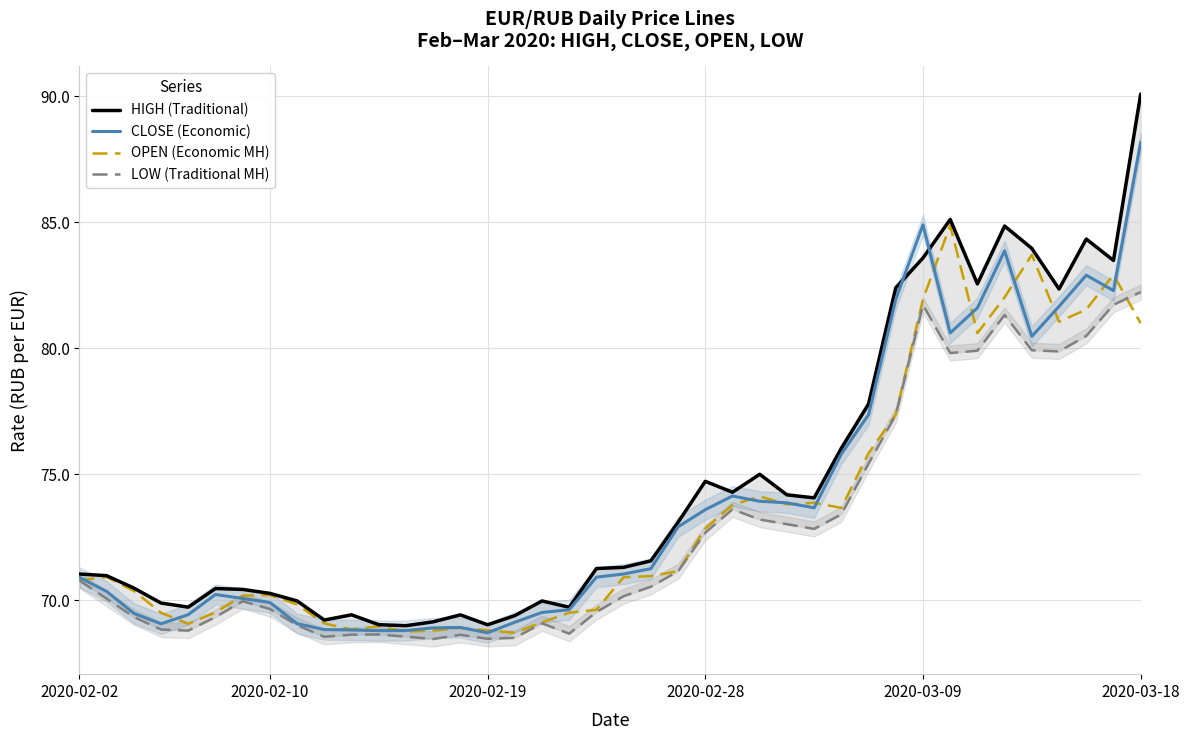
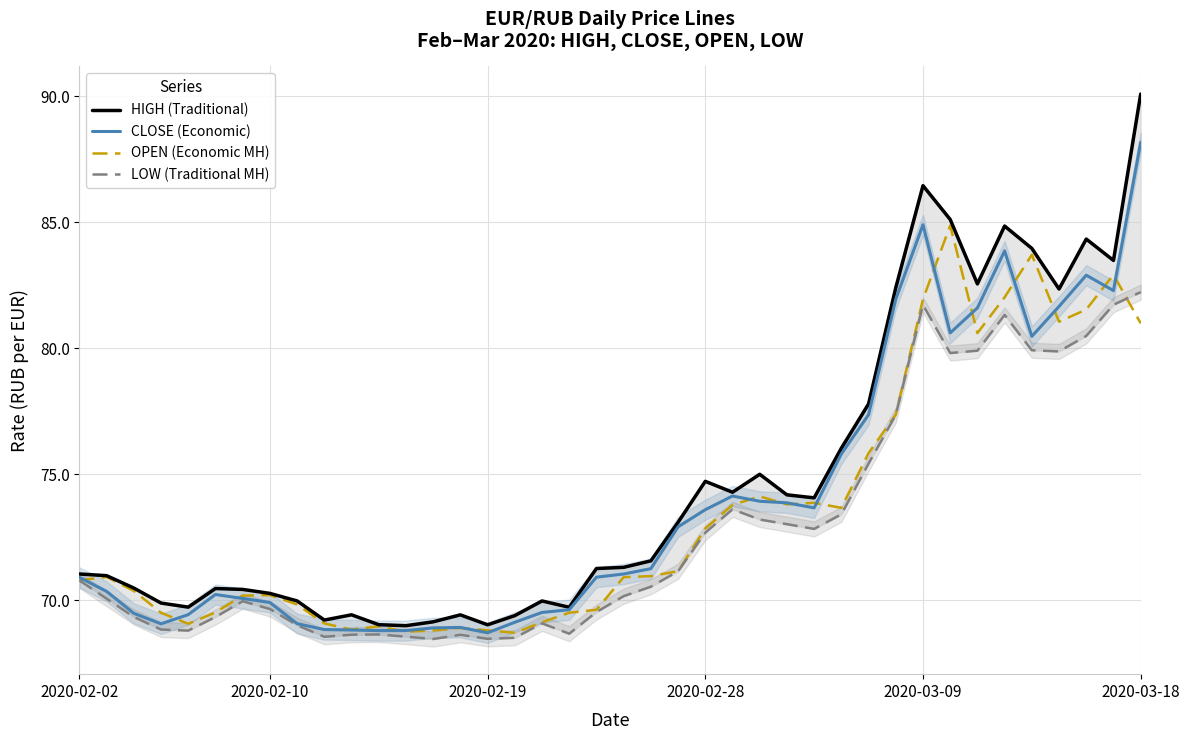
  {
    "HIGH (Traditional)": {
      "2020-02-28": 74.7,
-     "2020-03-09": 83.6,
+     "2020-03-09": 86.5,
      "2020-03-18": 90.1
    },
    "OPEN (Economic MH)": {
      "2020-02-28": 72.8,
      "2020-03-18": 81.0
    }
  }
